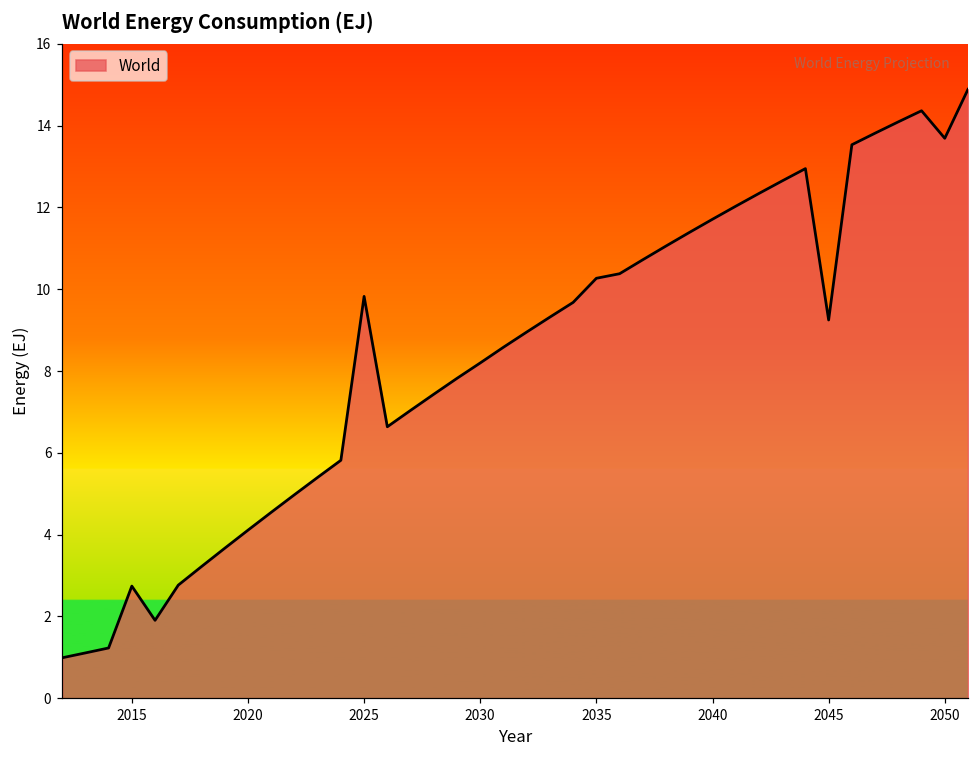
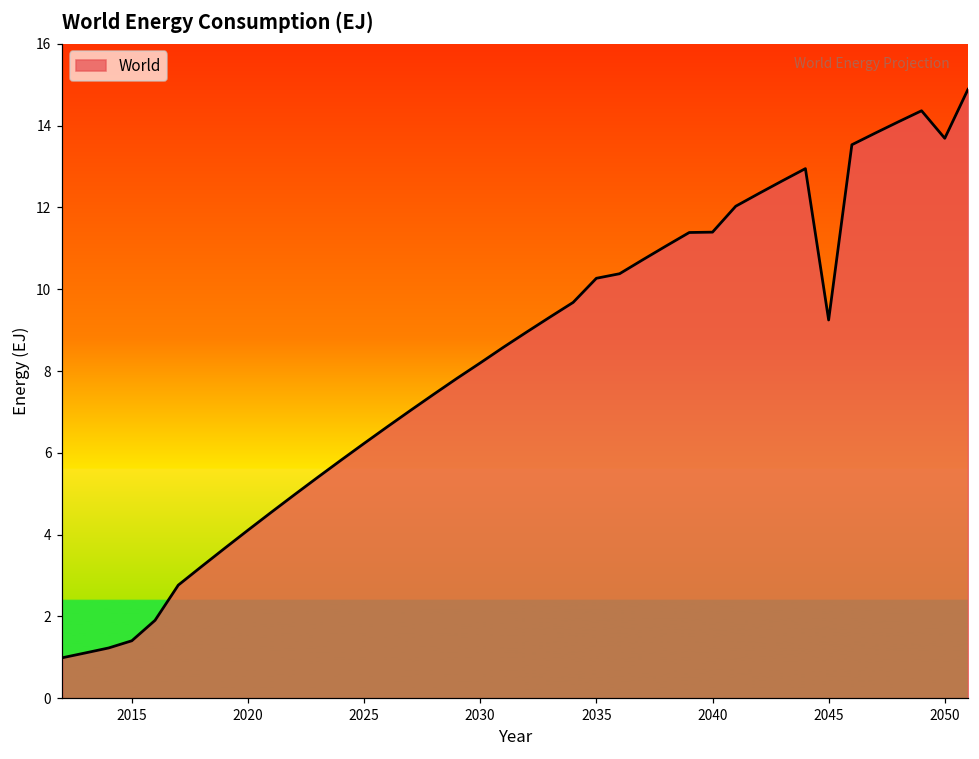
  {
-   "2015": 2.7,
+   "2015": 1.4,
    "2020": 4.1,
-   "2025": 9.8,
+   "2025": 6.2,
    "2030": 8.2,
    "2035": 10.3,
-   "2040": 11.7,
+   "2040": 11.4,
    "2045": 9.2,
    "2050": 13.7
  }
